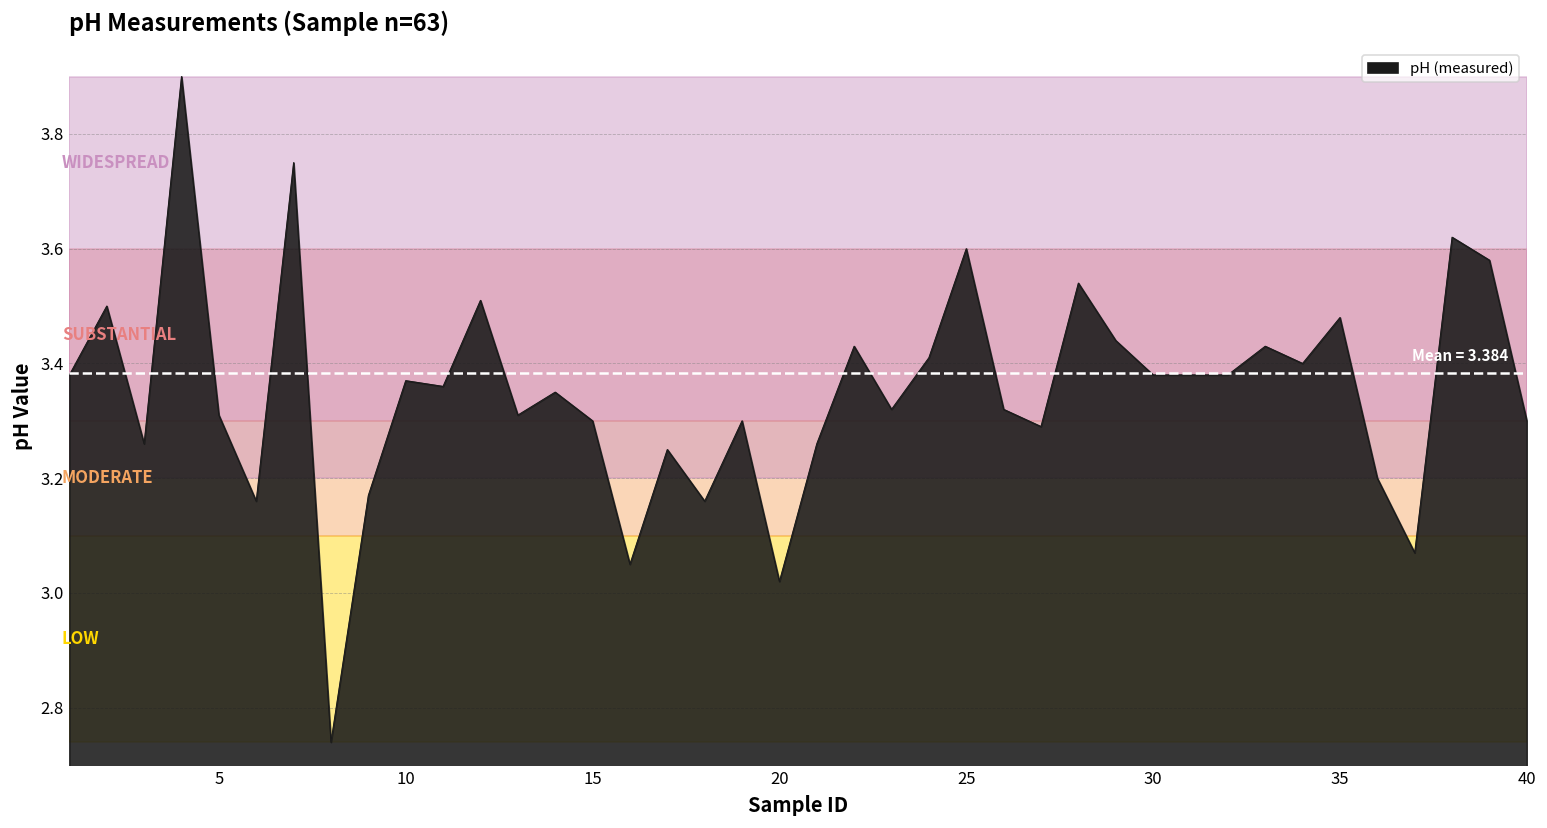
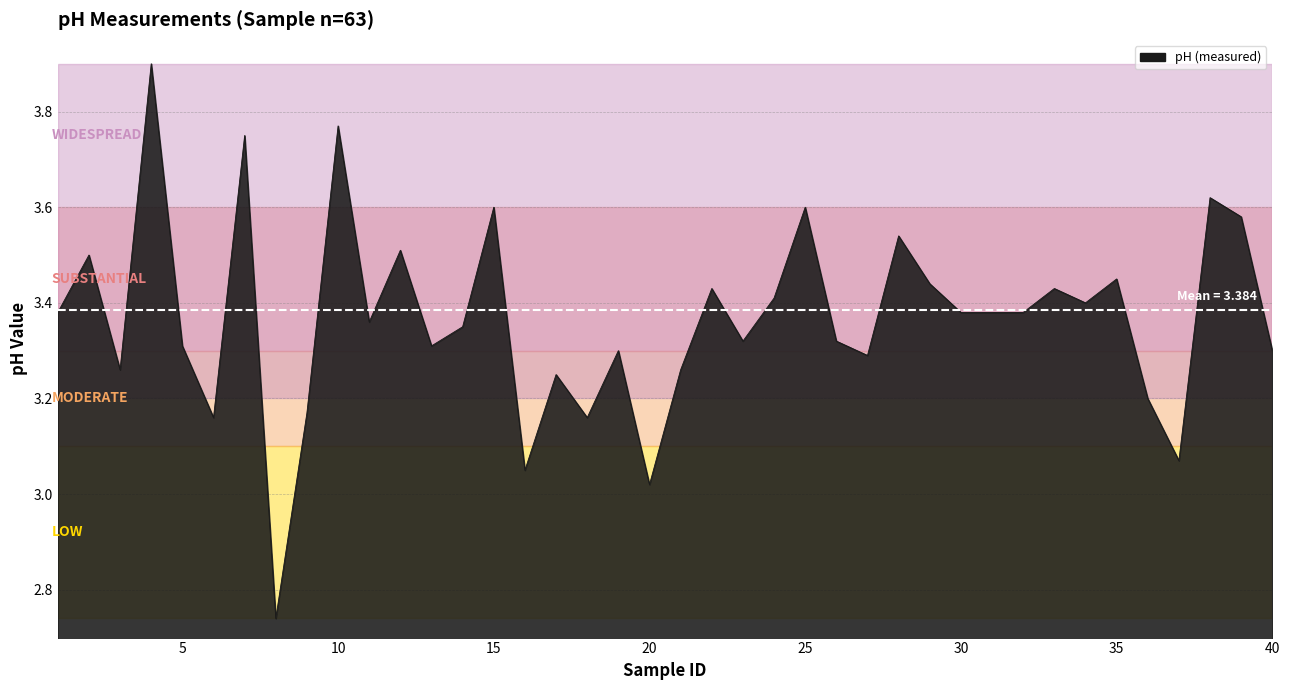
  {
    "5": 3.31,
-   "10": 3.37,
-   "15": 3.3,
+   "10": 3.77,
+   "15": 3.6,
    "20": 3.02,
    "25": 3.60,
    "30": 3.38,
-   "35": 3.48,
+   "35": 3.45,
    "40": 3.30
  }
